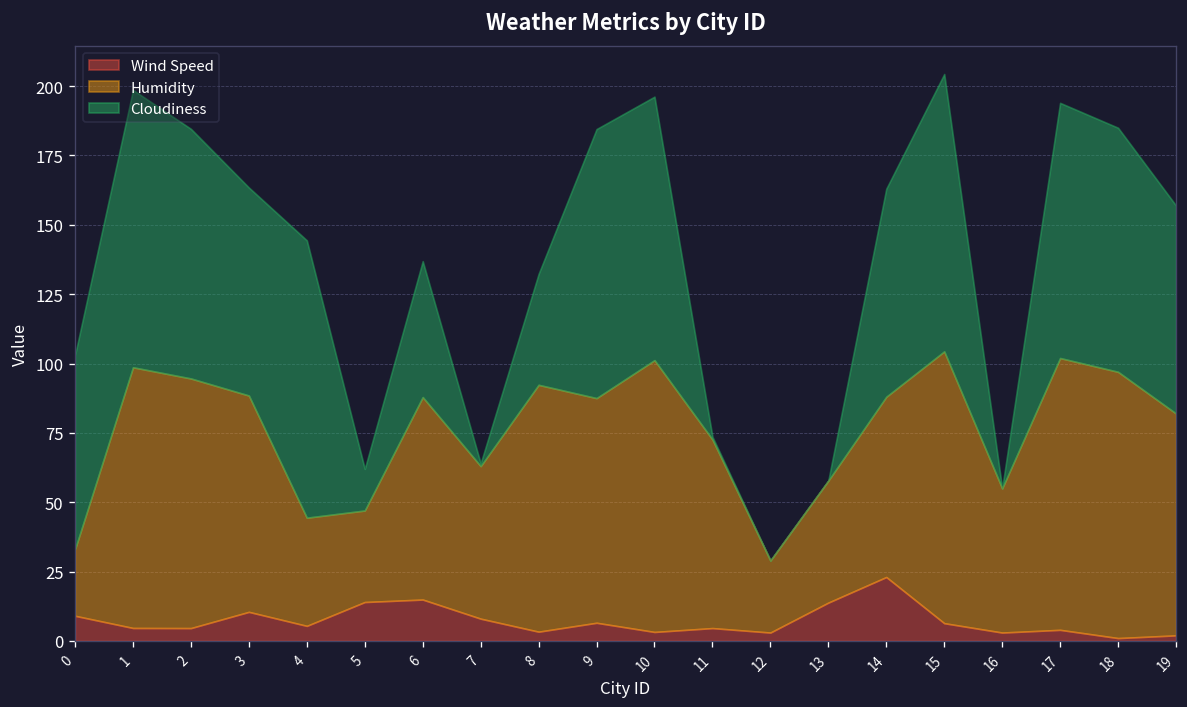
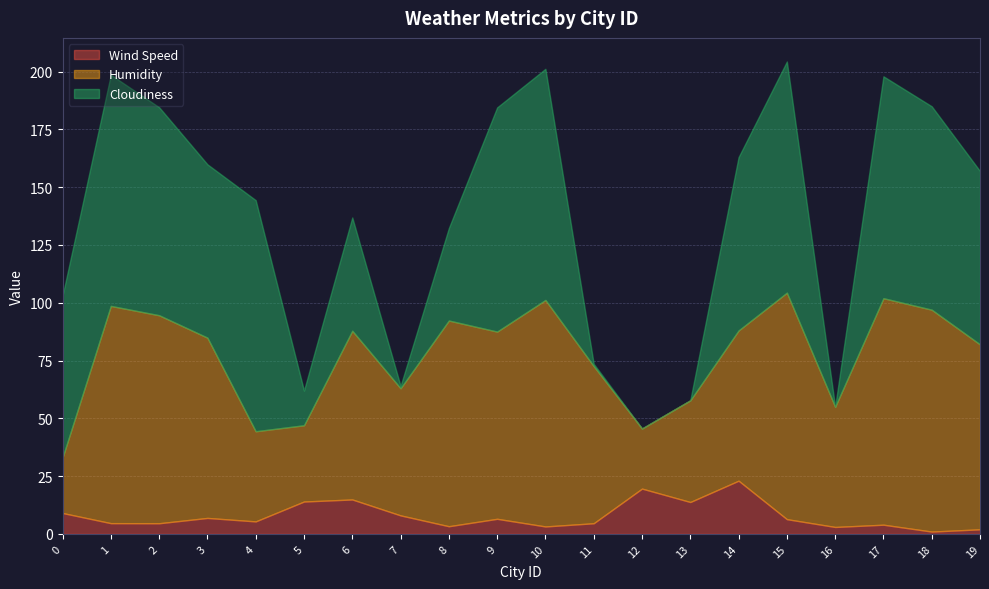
  {
    "Wind Speed": {
      "0": 9,
      "1": 5,
      "2": 5,
-     "3": 10,
+     "3": 7,
      "4": 5,
      "5": 14,
      "6": 15,
      "7": 8,
      "8": 3,
      "9": 7,
      "10": 3,
      "11": 5,
-     "12": 3,
+     "12": 20,
      "13": 14,
      "14": 23,
      "15": 6,
      "16": 3,
      "17": 4,
      "19": 2
    },
    "Humidity": {
      "0": 24,
      "1": 94,
      "2": 90,
      "3": 78,
      "4": 39,
      "5": 33,
      "6": 73,
      "8": 89,
      "9": 81,
      "10": 98,
      "14": 65,
      "15": 98,
      "17": 98,
      "18": 96,
      "19": 80
    },
    "Cloudiness": {
      "0": 70,
      "2": 90,
      "3": 75,
      "4": 100,
      "5": 15,
      "6": 49,
      "8": 40,
      "9": 97,
-     "10": 95,
+     "10": 100,
      "14": 75,
      "15": 100,
-     "17": 92,
+     "17": 96,
      "18": 88,
      "19": 75
    }
  }
